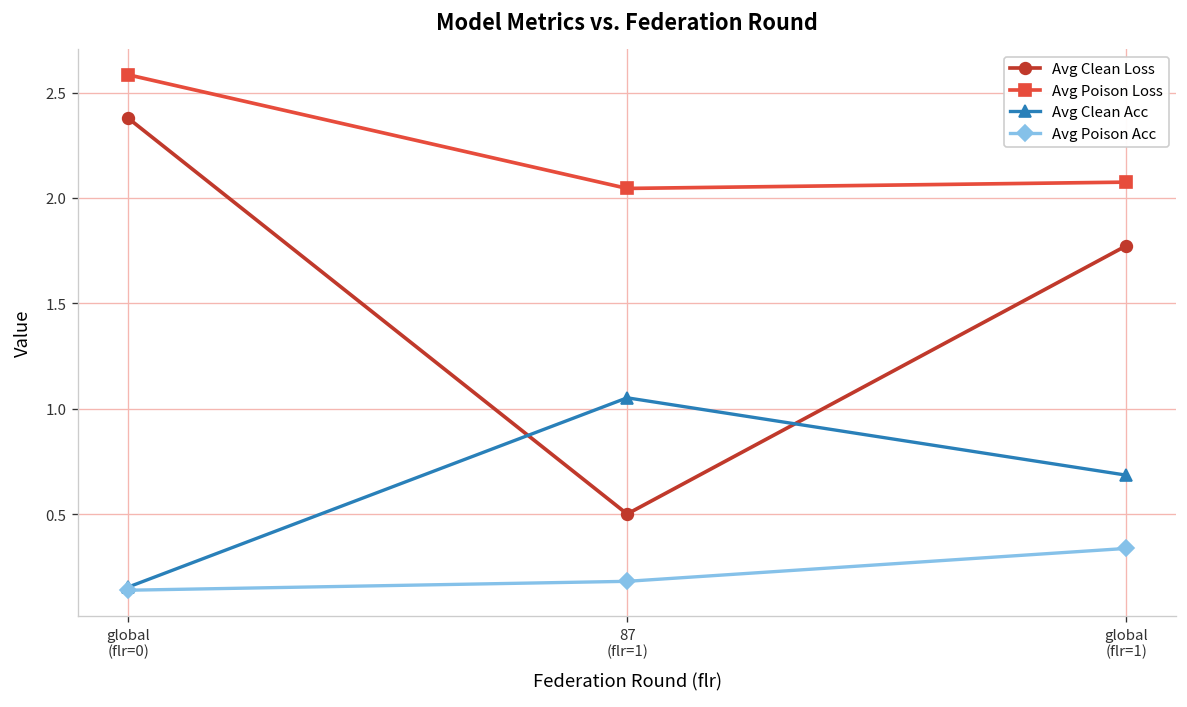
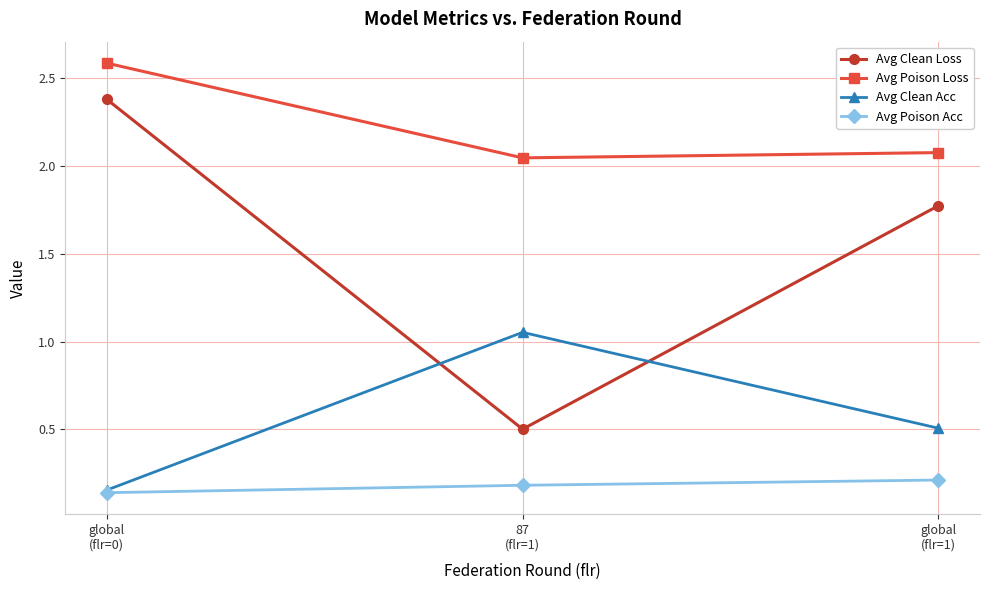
  {
    "Avg Clean Acc": {
      "global (flr=0)": 0.15,
      "87 (flr=1)": 1.05,
-     "global (flr=1)": 0.69
+     "global (flr=1)": 0.51
    },
    "Avg Poison Acc": {
      "global (flr=0)": 0.14,
      "87 (flr=1)": 0.18,
-     "global (flr=1)": 0.34
+     "global (flr=1)": 0.21
    }
  }
